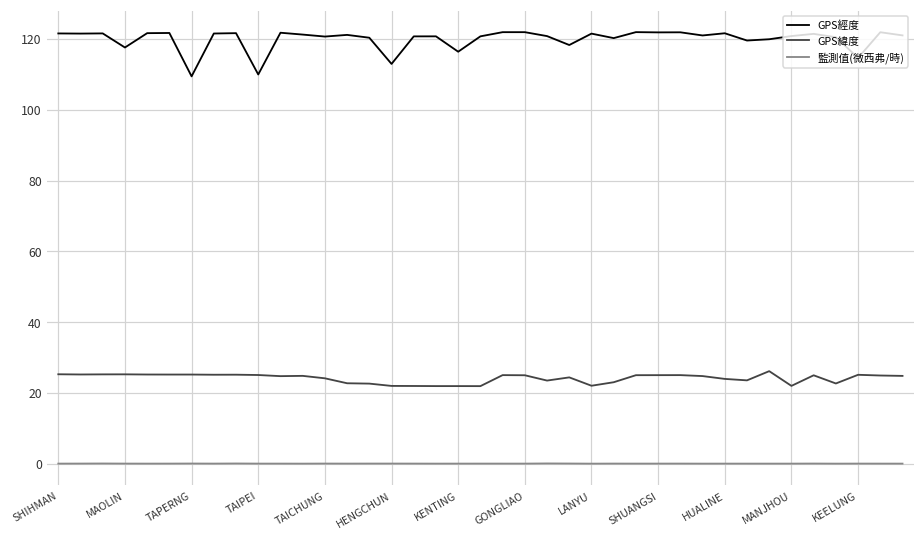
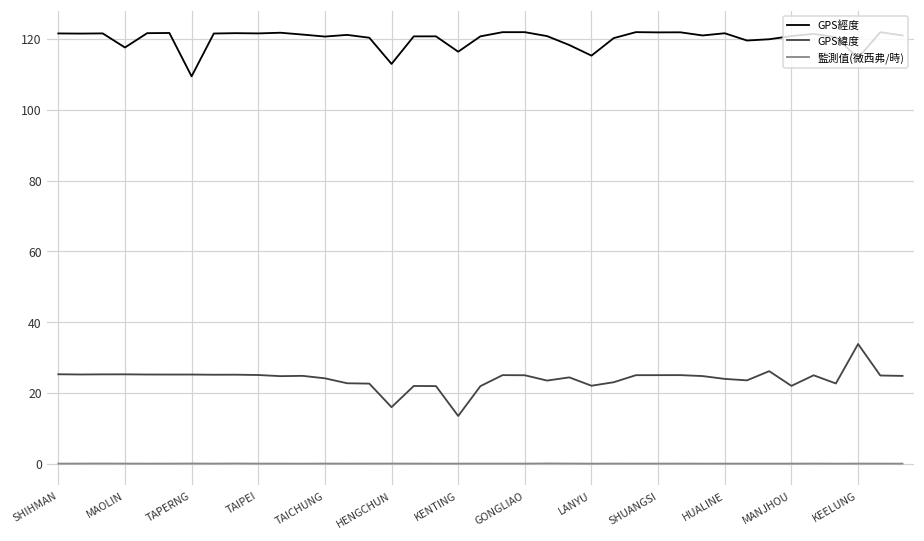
  {
    "GPS經度": {
      "SHIHMAN": 122,
      "MAOLIN": 118,
      "TAPERNG": 109,
-     "TAIPEI": 110,
+     "TAIPEI": 122,
      "TAICHUNG": 121,
      "HENGCHUN": 113,
      "KENTING": 116,
      "GONGLIAO": 122,
-     "LANYU": 122,
+     "LANYU": 115,
      "SHUANGSI": 122,
      "HUALINE": 122
    },
    "GPS緯度": {
      "SHIHMAN": 25,
      "MAOLIN": 25,
      "TAPERNG": 25,
      "TAIPEI": 25,
      "TAICHUNG": 24,
-     "HENGCHUN": 22,
-     "KENTING": 22,
+     "HENGCHUN": 16,
+     "KENTING": 14,
      "GONGLIAO": 25,
      "LANYU": 22,
      "SHUANGSI": 25,
      "HUALINE": 24,
      "MANJHOU": 22,
-     "KEELUNG": 25
+     "KEELUNG": 34
    },
    "監測值(微西弗/時)": {
      "SHIHMAN": 0,
      "MAOLIN": 0,
      "TAPERNG": 0,
      "TAIPEI": 0,
      "TAICHUNG": 0,
      "HENGCHUN": 0,
      "KENTING": 0,
      "GONGLIAO": 0,
      "LANYU": 0,
      "SHUANGSI": 0,
      "HUALINE": 0,
      "MANJHOU": 0,
      "KEELUNG": 0
    }
  }
